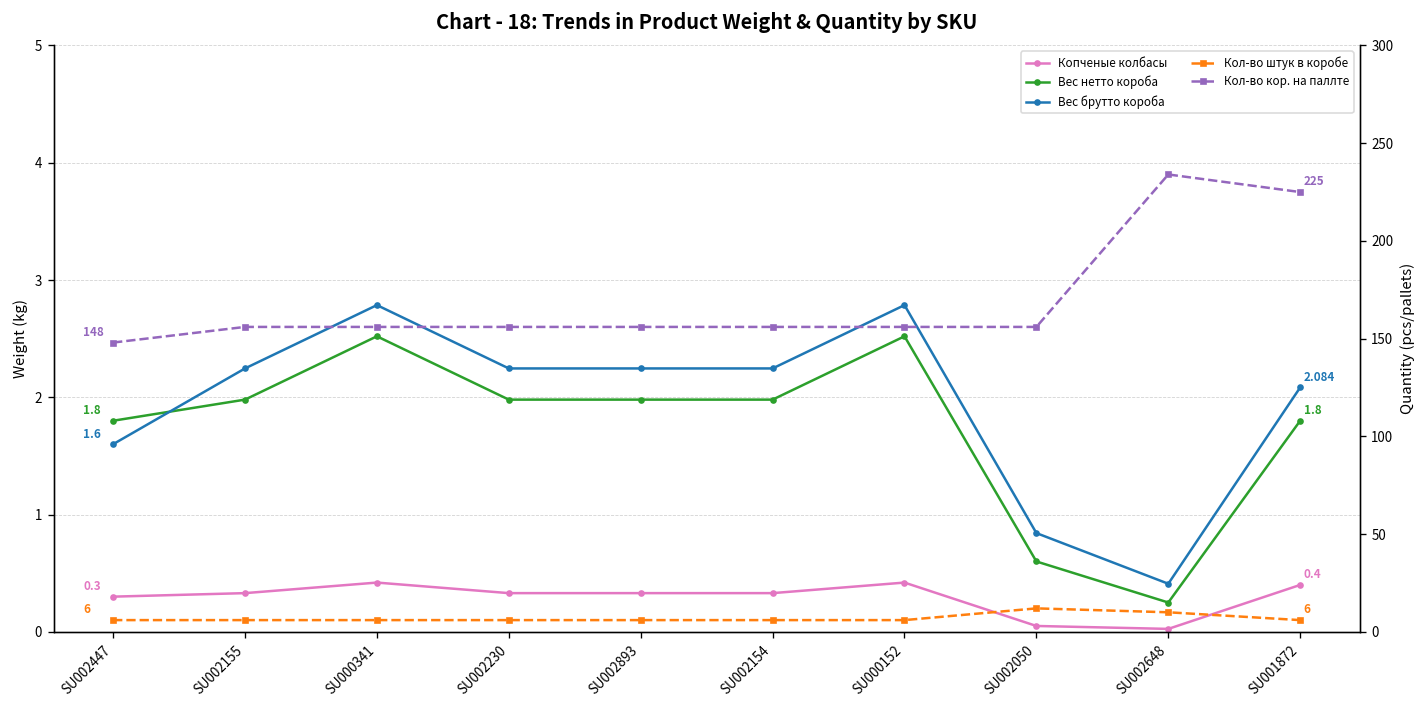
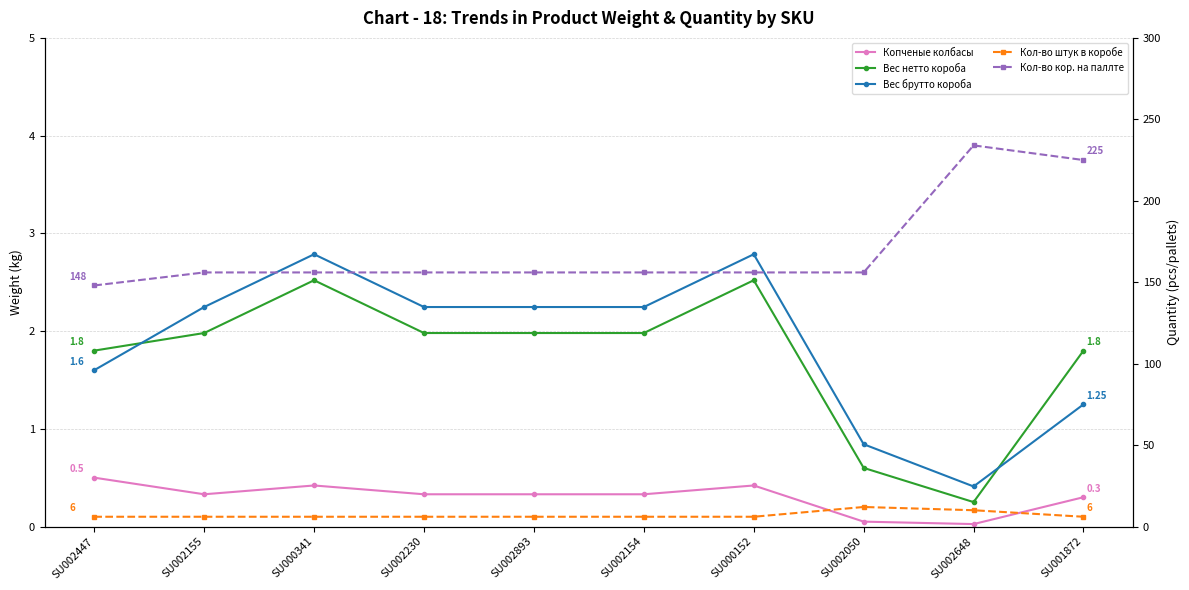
  {
    "Копченые колбасы": {
-     "SU002447": 0.3,
-     "SU001872": 0.4
+     "SU002447": 0.5,
+     "SU001872": 0.3
    },
    "Вес нетто короба": {
      "SU002447": 1.8,
      "SU001872": 1.8
    },
    "Вес брутто короба": {
      "SU002447": 1.6,
-     "SU001872": 2.084
+     "SU001872": 1.25
    },
    "Кол-во штук в коробе": {
      "SU002447": 6,
      "SU001872": 6
    },
    "Кол-во кор. на паллте": {
      "SU002447": 148,
      "SU001872": 225
    }
  }
